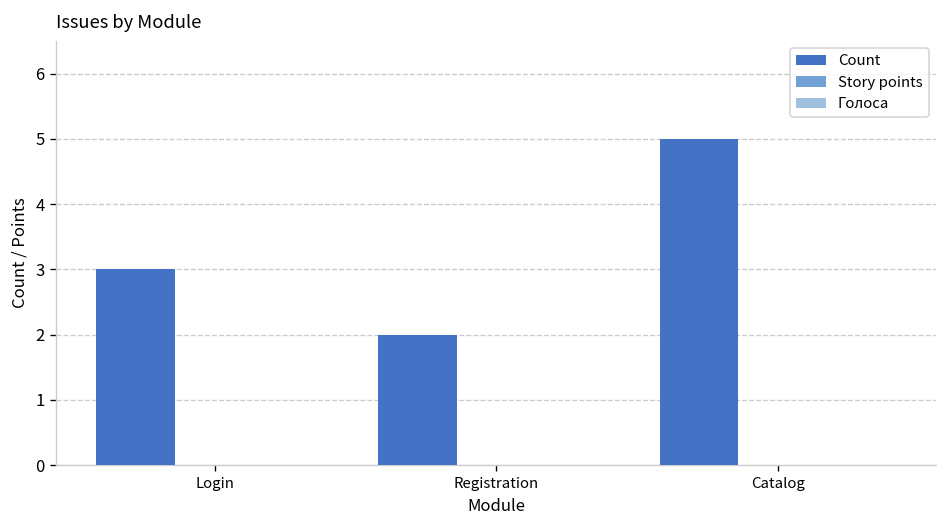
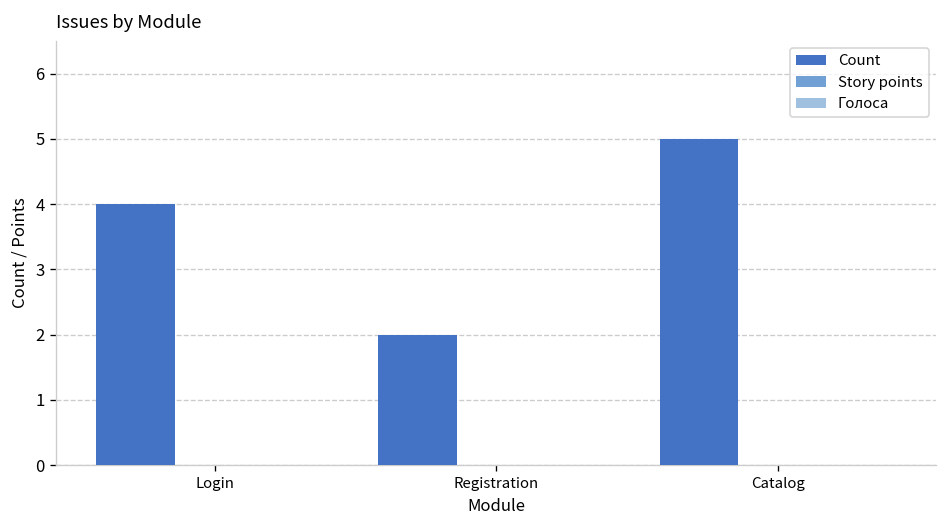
  {
    "Count": {
-     "Login": 3,
+     "Login": 4,
      "Registration": 2,
      "Catalog": 5
    }
  }
